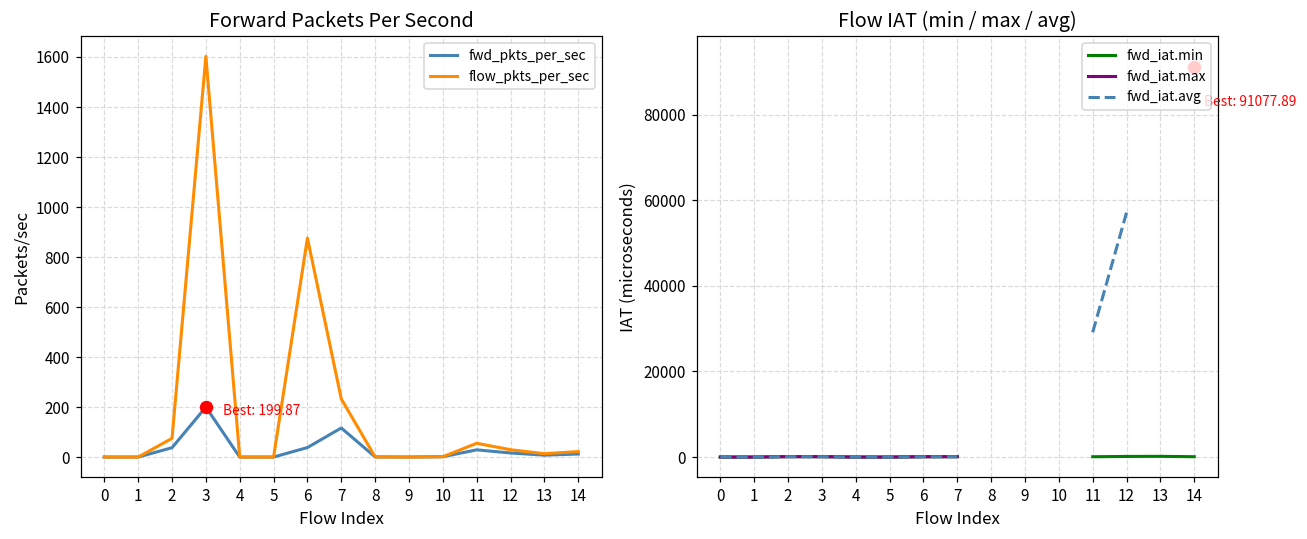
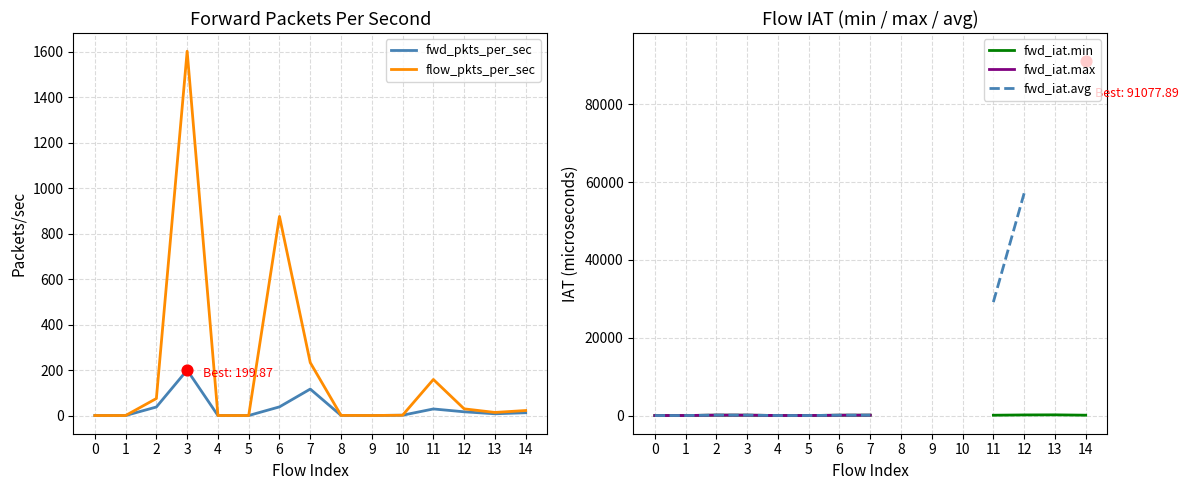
  {
    "Forward Packets Per Second": {
      "fwd_pkts_per_sec": {
        "2": 40,
        "6": 40,
        "7": 120,
        "11": 30,
        "12": 20
      },
      "flow_pkts_per_sec": {
        "2": 70,
        "3": 1600,
        "6": 880,
        "7": 230,
-       "11": 60,
+       "11": 160,
        "12": 30
      }
    },
    "Flow IAT (min / max / avg)": {
      "fwd_iat.min": {
        "11": 0,
        "12": 0,
        "13": 0,
        "14": 0
      },
      "fwd_iat.avg": {
        "11": 29000,
        "12": 57000
      }
    }
  }
